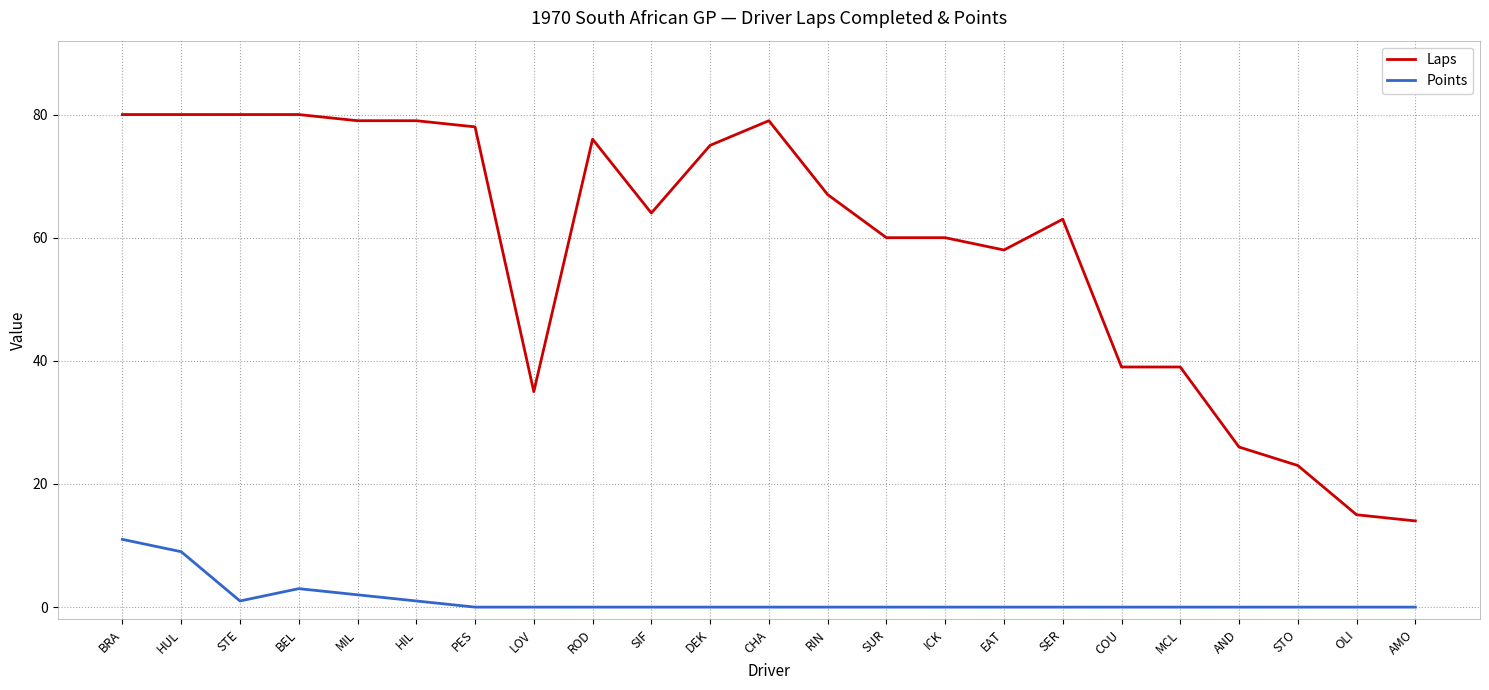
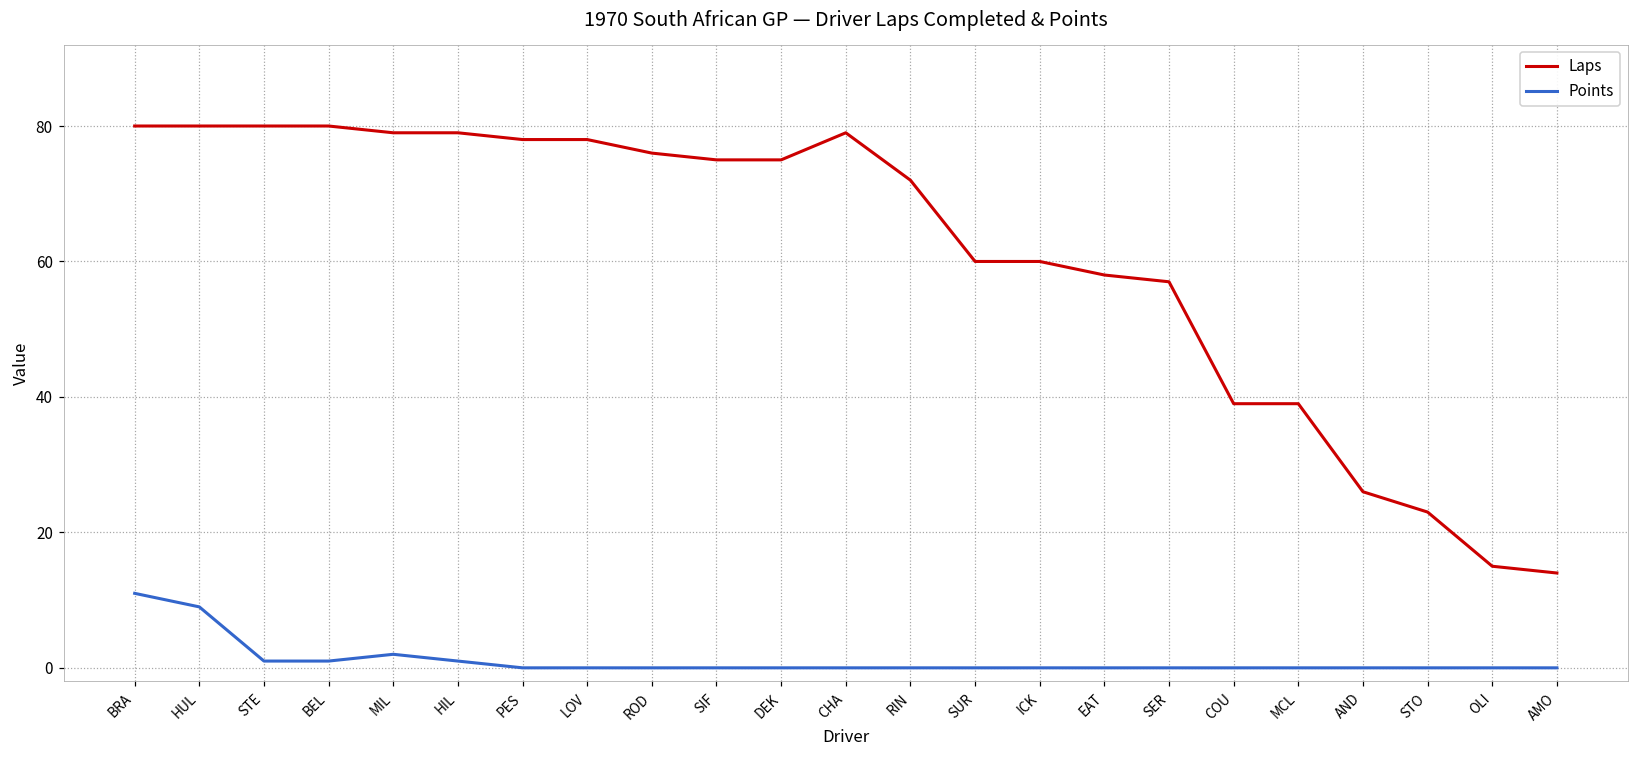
  {
    "Laps": {
      "BRA": 80,
      "HUL": 80,
      "STE": 80,
      "BEL": 80,
      "MIL": 79,
      "HIL": 79,
      "PES": 78,
-     "LOV": 35,
+     "LOV": 78,
      "ROD": 76,
-     "SIF": 64,
+     "SIF": 75,
      "DEK": 75,
      "CHA": 79,
-     "RIN": 67,
+     "RIN": 72,
      "SUR": 60,
      "ICK": 60,
      "EAT": 58,
-     "SER": 63,
+     "SER": 57,
      "COU": 39,
      "MCL": 39,
      "AND": 26,
      "STO": 23,
      "OLI": 15,
      "AMO": 14
    },
    "Points": {
      "BRA": 11,
      "HUL": 9,
      "STE": 1,
-     "BEL": 3,
+     "BEL": 1,
      "MIL": 2,
      "HIL": 1,
      "PES": 0,
      "LOV": 0,
      "ROD": 0,
      "SIF": 0,
      "DEK": 0,
      "CHA": 0,
      "RIN": 0,
      "SUR": 0,
      "ICK": 0,
      "EAT": 0,
      "SER": 0,
      "COU": 0,
      "MCL": 0,
      "AND": 0,
      "STO": 0,
      "OLI": 0,
      "AMO": 0
    }
  }
